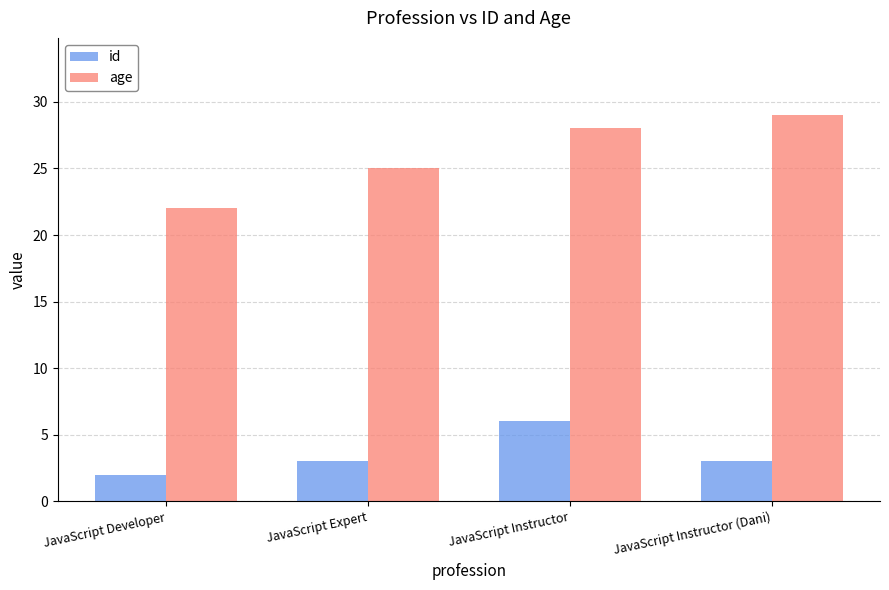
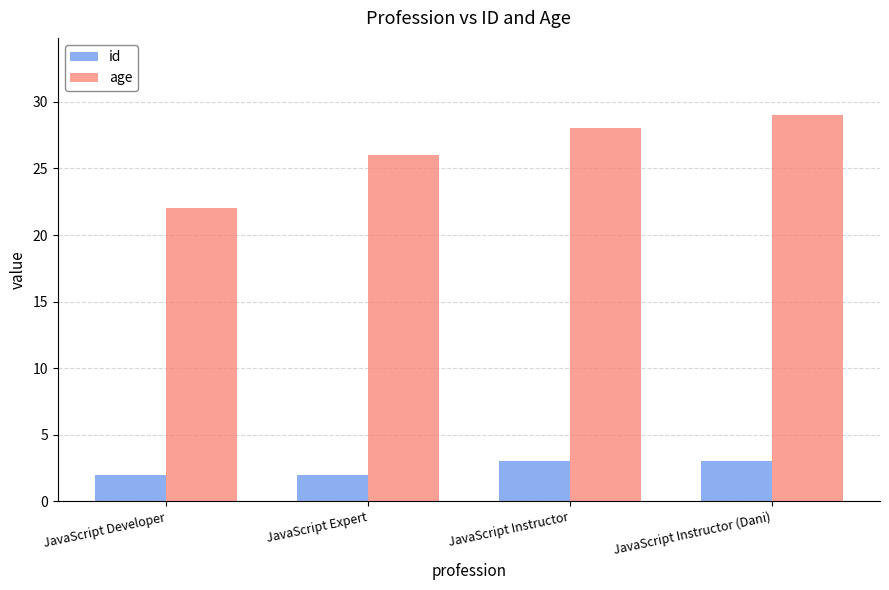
  {
    "id": {
      "JavaScript Developer": 2,
-     "JavaScript Expert": 3,
-     "JavaScript Instructor": 6,
+     "JavaScript Expert": 2,
+     "JavaScript Instructor": 3,
      "JavaScript Instructor (Dani)": 3
    },
    "age": {
      "JavaScript Developer": 22,
-     "JavaScript Expert": 25,
+     "JavaScript Expert": 26,
      "JavaScript Instructor": 28,
      "JavaScript Instructor (Dani)": 29
    }
  }
